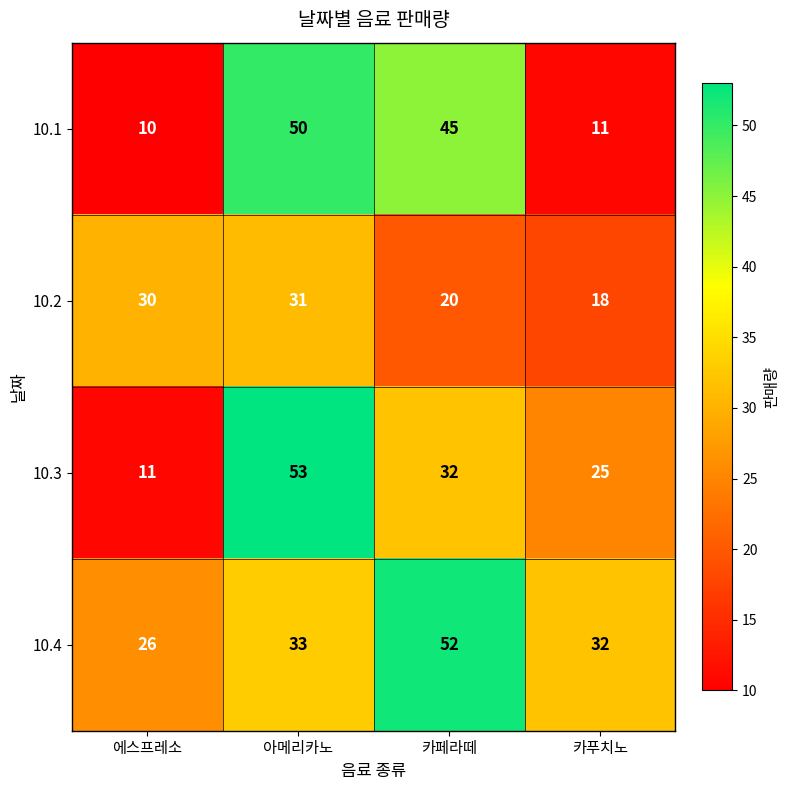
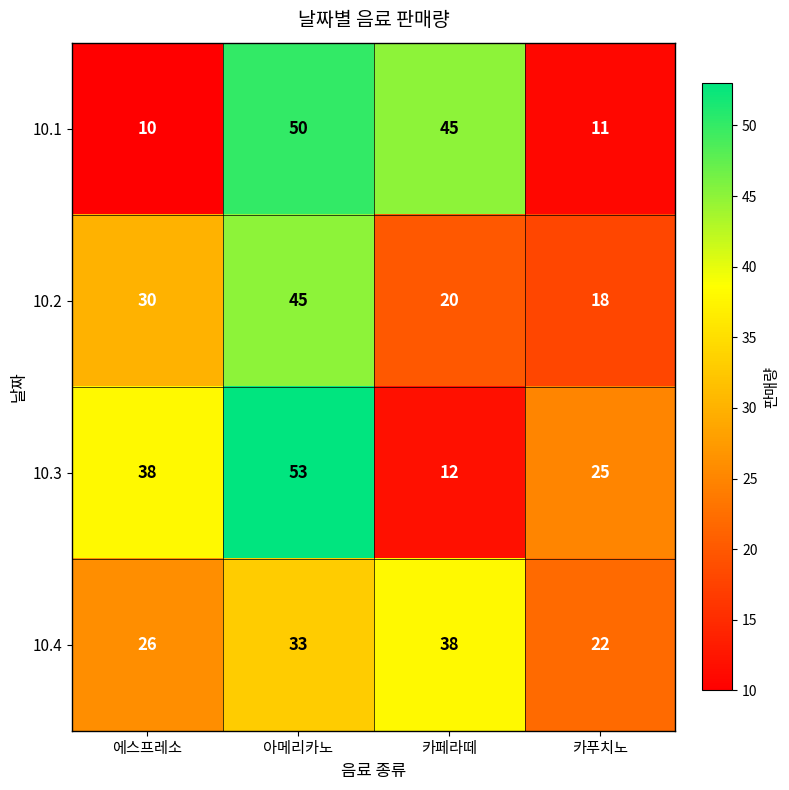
  {
    "10.1": {
      "에스프레소": 10,
      "아메리카노": 50,
      "카페라떼": 45,
      "카푸치노": 11
    },
    "10.2": {
      "에스프레소": 30,
-     "아메리카노": 31,
+     "아메리카노": 45,
      "카페라떼": 20,
      "카푸치노": 18
    },
    "10.3": {
-     "에스프레소": 11,
+     "에스프레소": 38,
      "아메리카노": 53,
-     "카페라떼": 32,
+     "카페라떼": 12,
      "카푸치노": 25
    },
    "10.4": {
      "에스프레소": 26,
      "아메리카노": 33,
-     "카페라떼": 52,
-     "카푸치노": 32
+     "카페라떼": 38,
+     "카푸치노": 22
    }
  }
